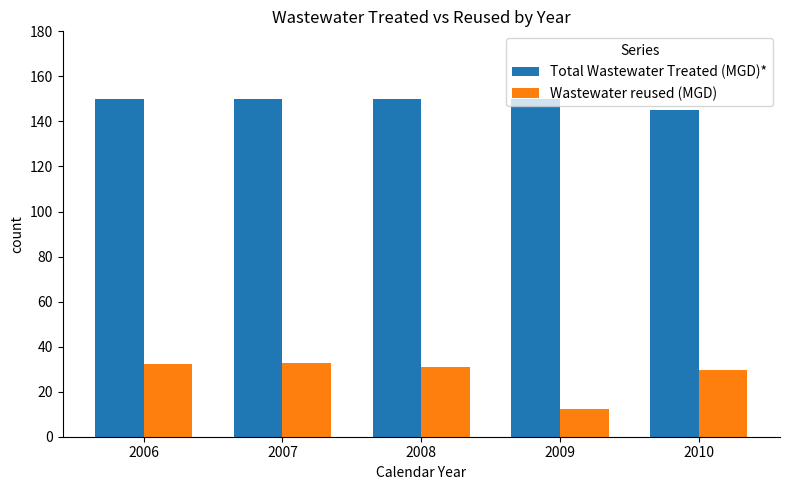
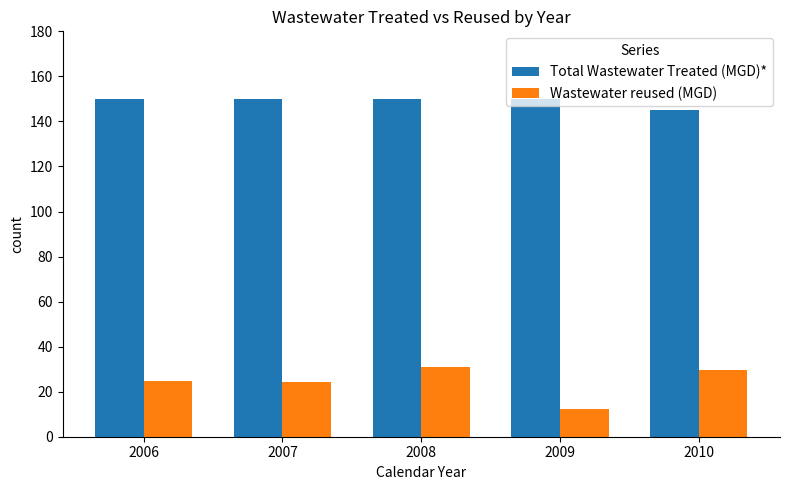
  {
    "Total Wastewater Treated (MGD)*": {
      "2006": 150,
      "2007": 150,
      "2008": 150,
      "2010": 145
    },
    "Wastewater reused (MGD)": {
-     "2006": 32,
-     "2007": 33,
+     "2006": 25,
+     "2007": 24,
      "2008": 31,
      "2009": 12,
      "2010": 29
    }
  }
